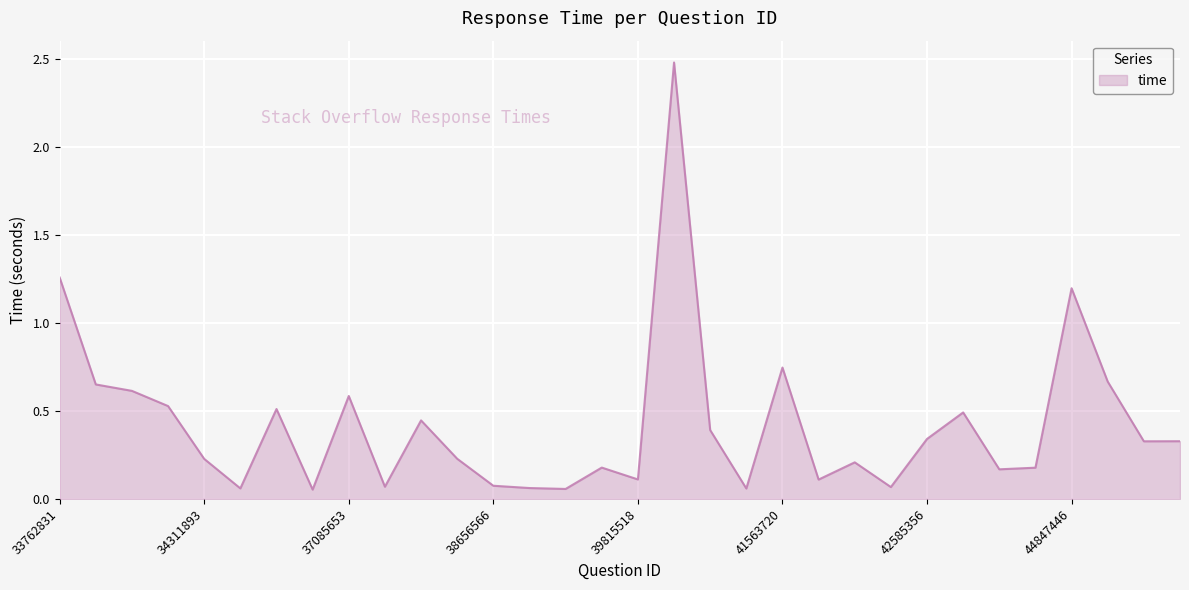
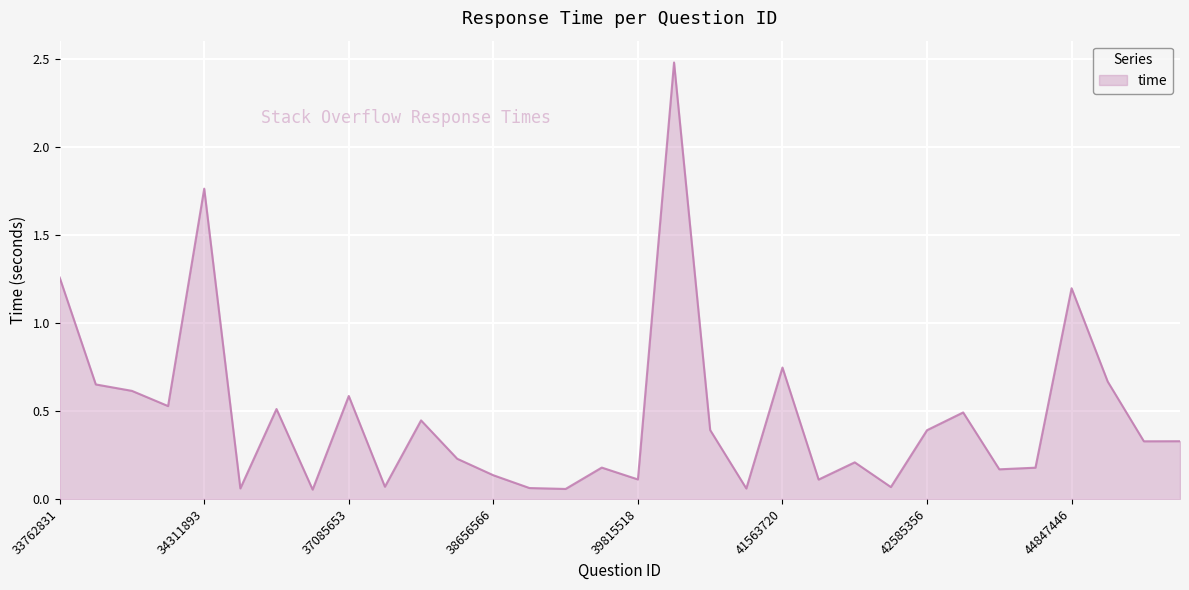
  {
    "33762831": 1.26,
-   "34311893": 0.23,
+   "34311893": 1.76,
    "37085653": 0.59,
-   "38656566": 0.07,
+   "38656566": 0.13,
    "39815518": 0.11,
    "41563720": 0.75,
-   "42585356": 0.34,
+   "42585356": 0.39,
    "44847446": 1.20
  }
